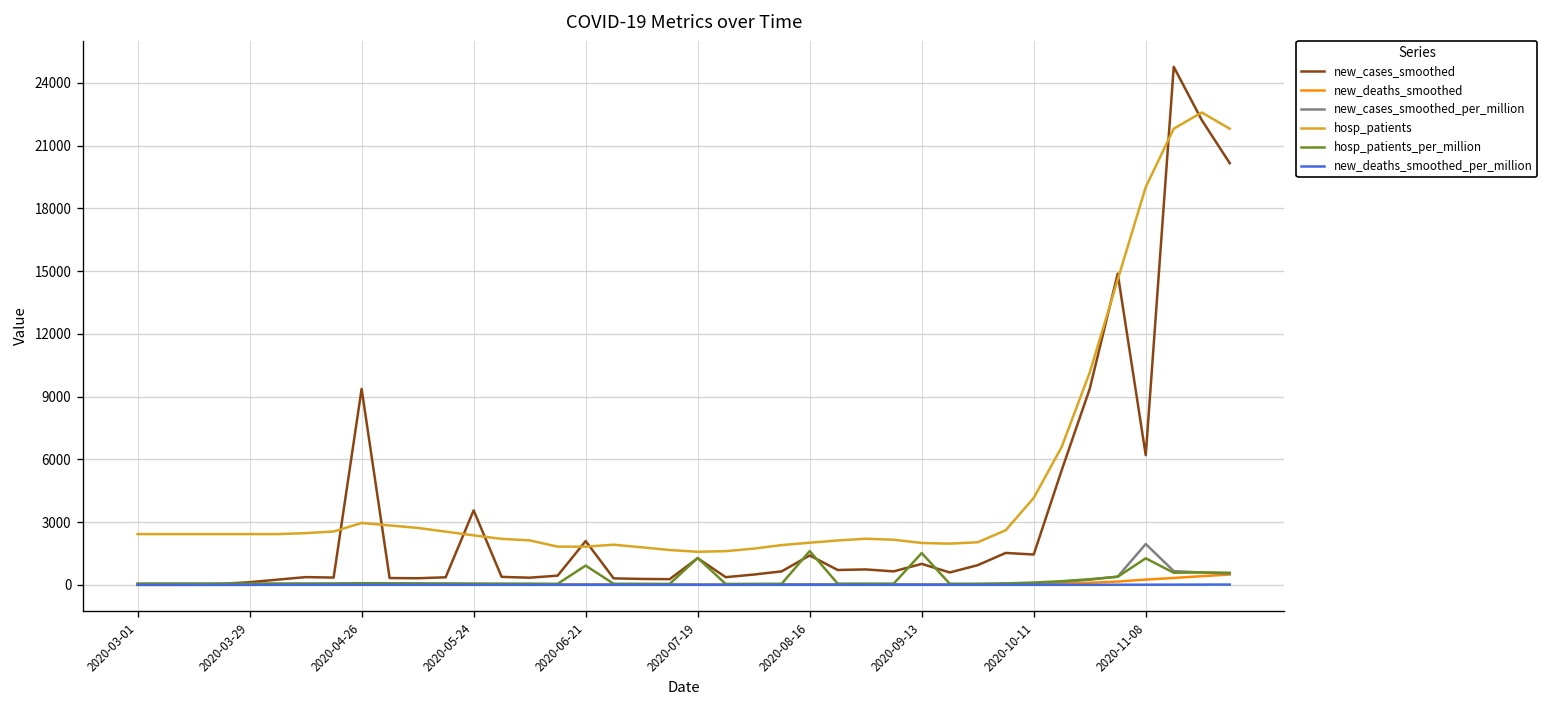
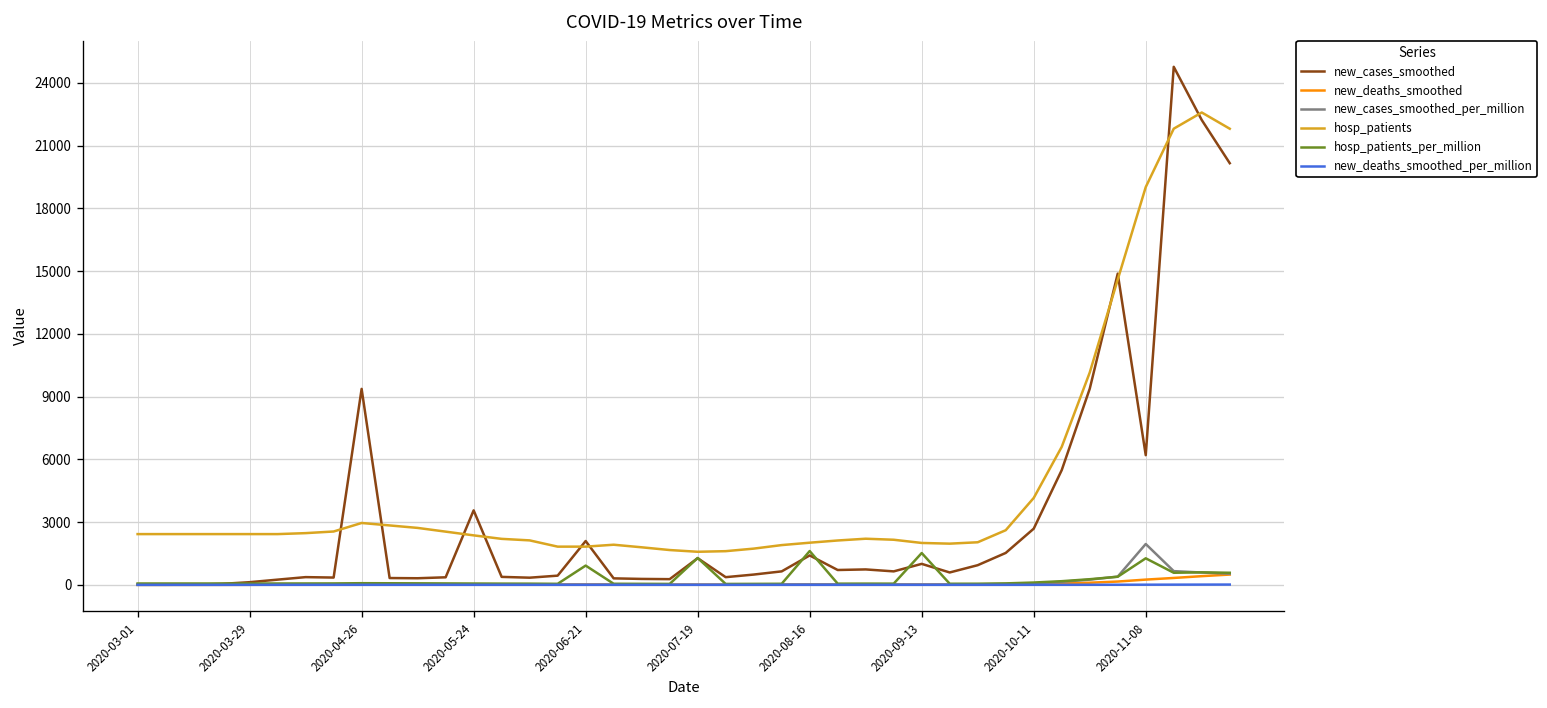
  {
    "new_cases_smoothed": {
      "2020-04-26": 9400,
      "2020-05-24": 3600,
      "2020-06-21": 2100,
      "2020-08-16": 1400,
      "2020-09-13": 1000,
-     "2020-10-11": 1400,
+     "2020-10-11": 2700,
      "2020-11-08": 6200
    },
    "new_cases_smoothed_per_million": {
      "2020-11-08": 2000
    },
    "hosp_patients_per_million": {
      "2020-06-21": 900,
      "2020-08-16": 1600,
      "2020-09-13": 1500,
      "2020-11-08": 1300
    },
    "new_deaths_smoothed_per_million": {
      "2020-11-08": 0
    }
  }
